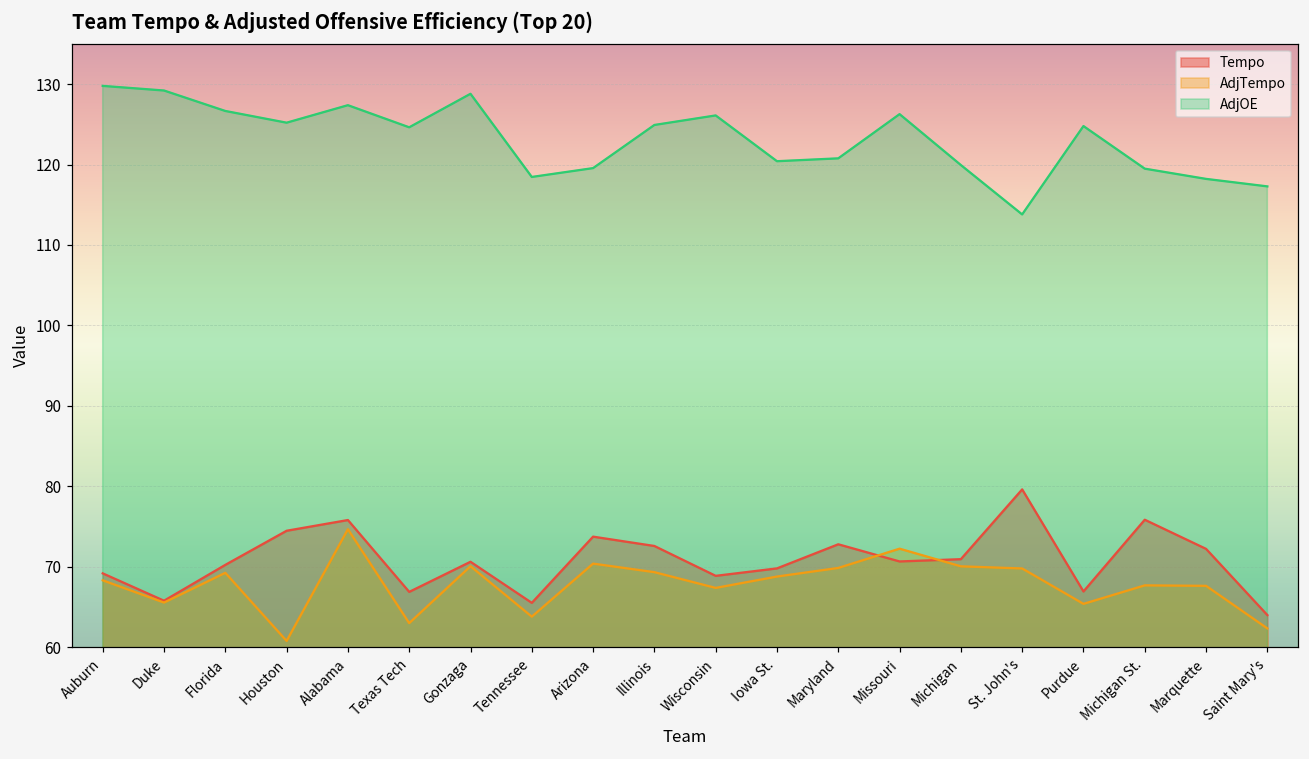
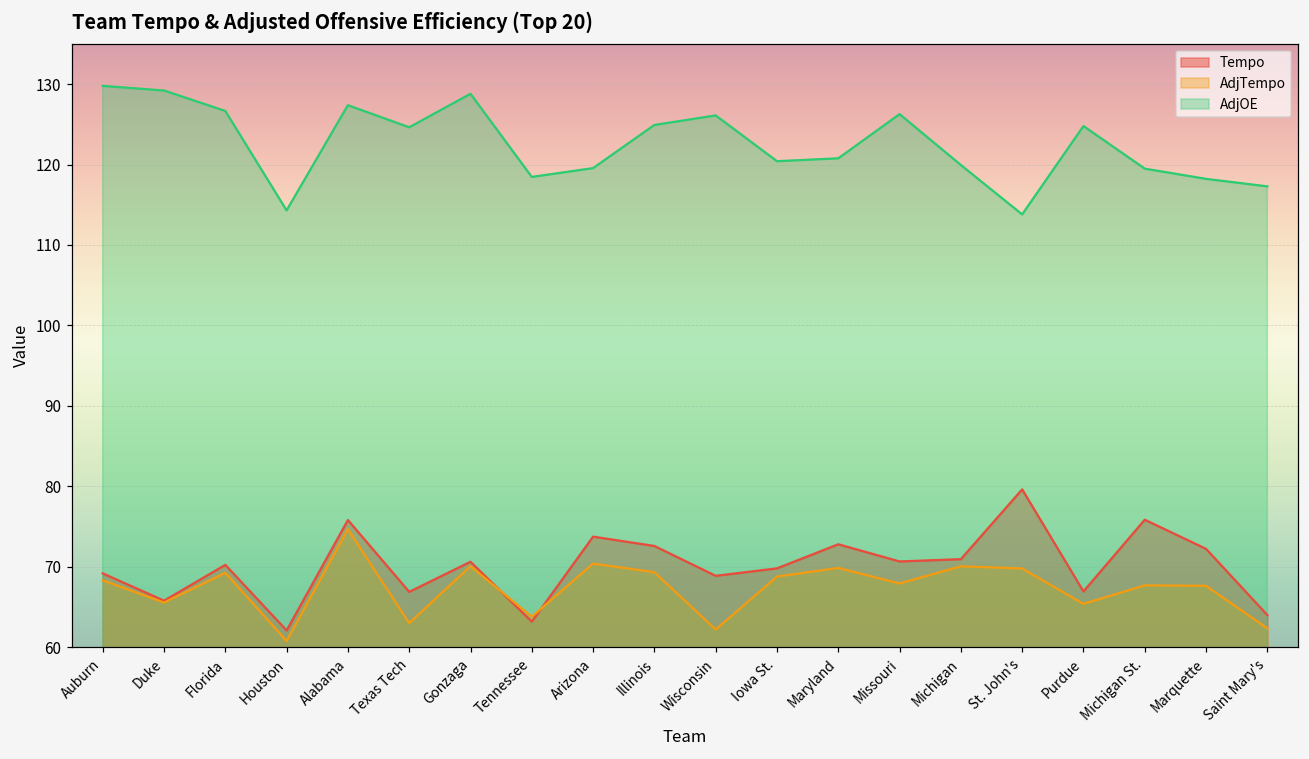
  {
    "Tempo": {
      "Auburn": 69,
      "Florida": 70,
-     "Houston": 74,
+     "Houston": 62,
      "Alabama": 76,
      "Texas Tech": 67,
      "Gonzaga": 71,
-     "Tennessee": 66,
+     "Tennessee": 63,
      "Arizona": 74,
      "Illinois": 73,
      "Wisconsin": 69,
      "Iowa St.": 70,
      "Maryland": 73,
      "Missouri": 71,
      "Michigan": 71,
      "St. John's": 80,
      "Purdue": 67,
      "Michigan St.": 76,
      "Marquette": 72,
      "Saint Mary's": 64
    },
    "AdjTempo": {
      "Auburn": 68,
      "Florida": 69,
      "Houston": 61,
      "Alabama": 75,
      "Texas Tech": 63,
      "Gonzaga": 70,
      "Tennessee": 64,
      "Arizona": 70,
      "Illinois": 69,
-     "Wisconsin": 67,
+     "Wisconsin": 62,
      "Iowa St.": 69,
      "Maryland": 70,
-     "Missouri": 72,
+     "Missouri": 68,
      "Michigan": 70,
      "St. John's": 70,
      "Purdue": 65,
      "Michigan St.": 68,
      "Marquette": 68,
      "Saint Mary's": 62
    },
    "AdjOE": {
      "Auburn": 130,
      "Duke": 129,
      "Florida": 127,
-     "Houston": 125,
+     "Houston": 114,
      "Alabama": 127,
      "Texas Tech": 125,
      "Gonzaga": 129,
      "Tennessee": 118,
      "Arizona": 120,
      "Illinois": 125,
      "Wisconsin": 126,
      "Iowa St.": 120,
      "Maryland": 121,
      "Missouri": 126,
      "Michigan": 120,
      "St. John's": 114,
      "Purdue": 125,
      "Michigan St.": 119,
      "Marquette": 118,
      "Saint Mary's": 117
    }
  }
